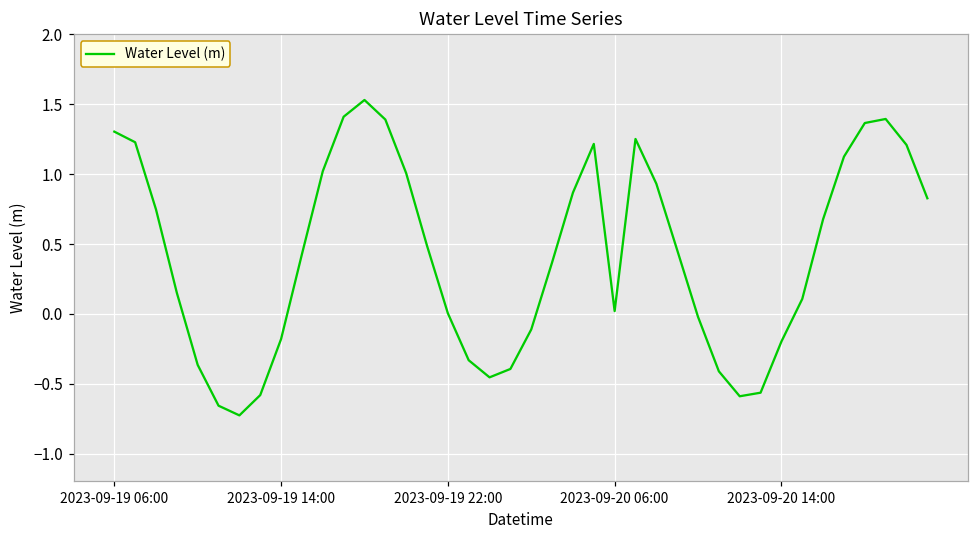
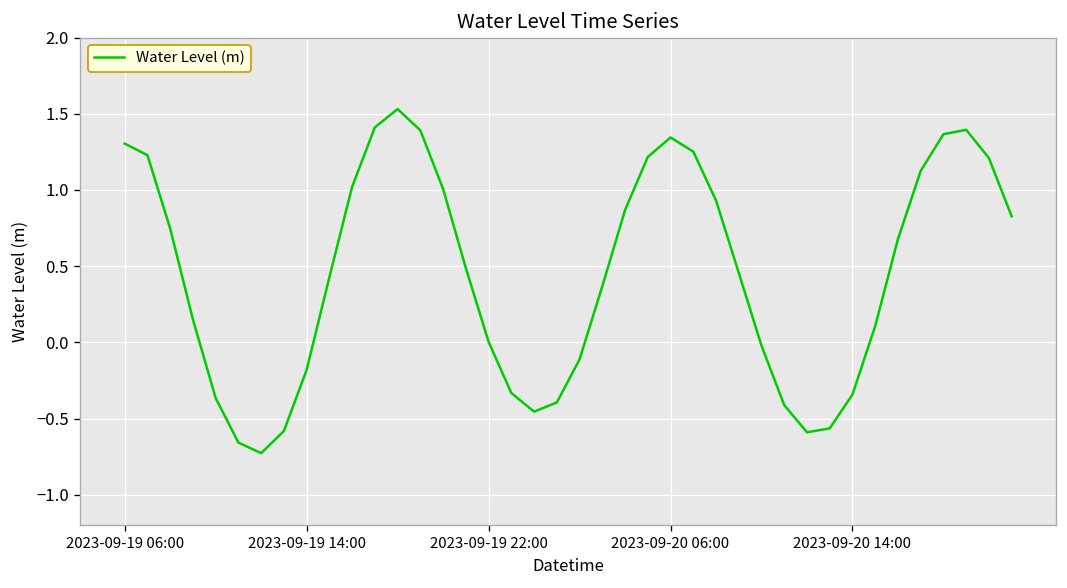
  {
    "2023-09-19 06:00": 1.30,
    "2023-09-19 14:00": -0.18,
    "2023-09-19 22:00": 0.00,
-   "2023-09-20 06:00": 0.02,
-   "2023-09-20 14:00": -0.20
+   "2023-09-20 06:00": 1.34,
+   "2023-09-20 14:00": -0.34
  }
